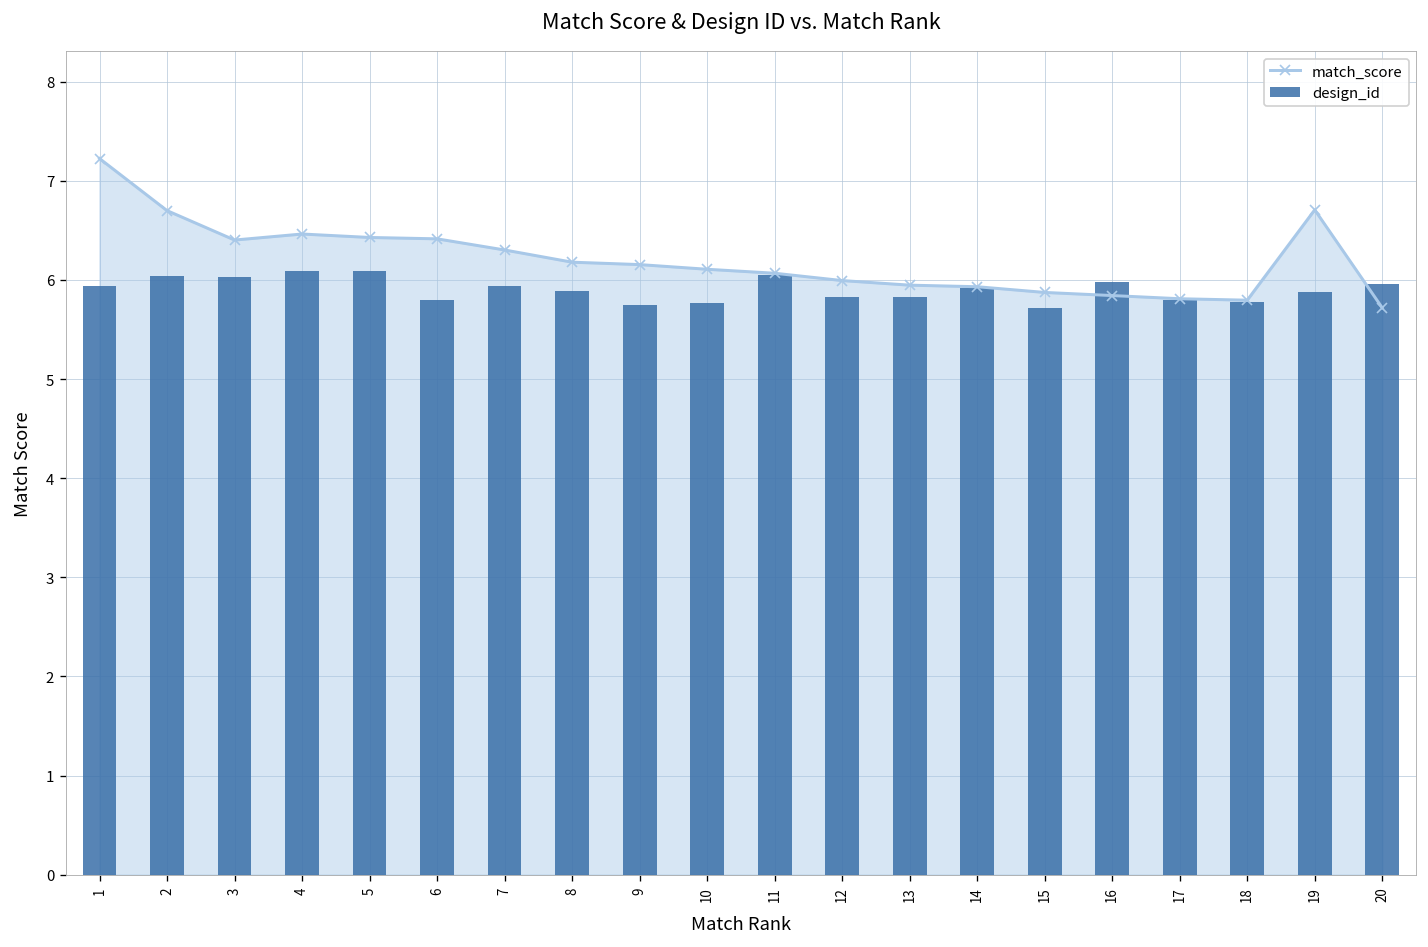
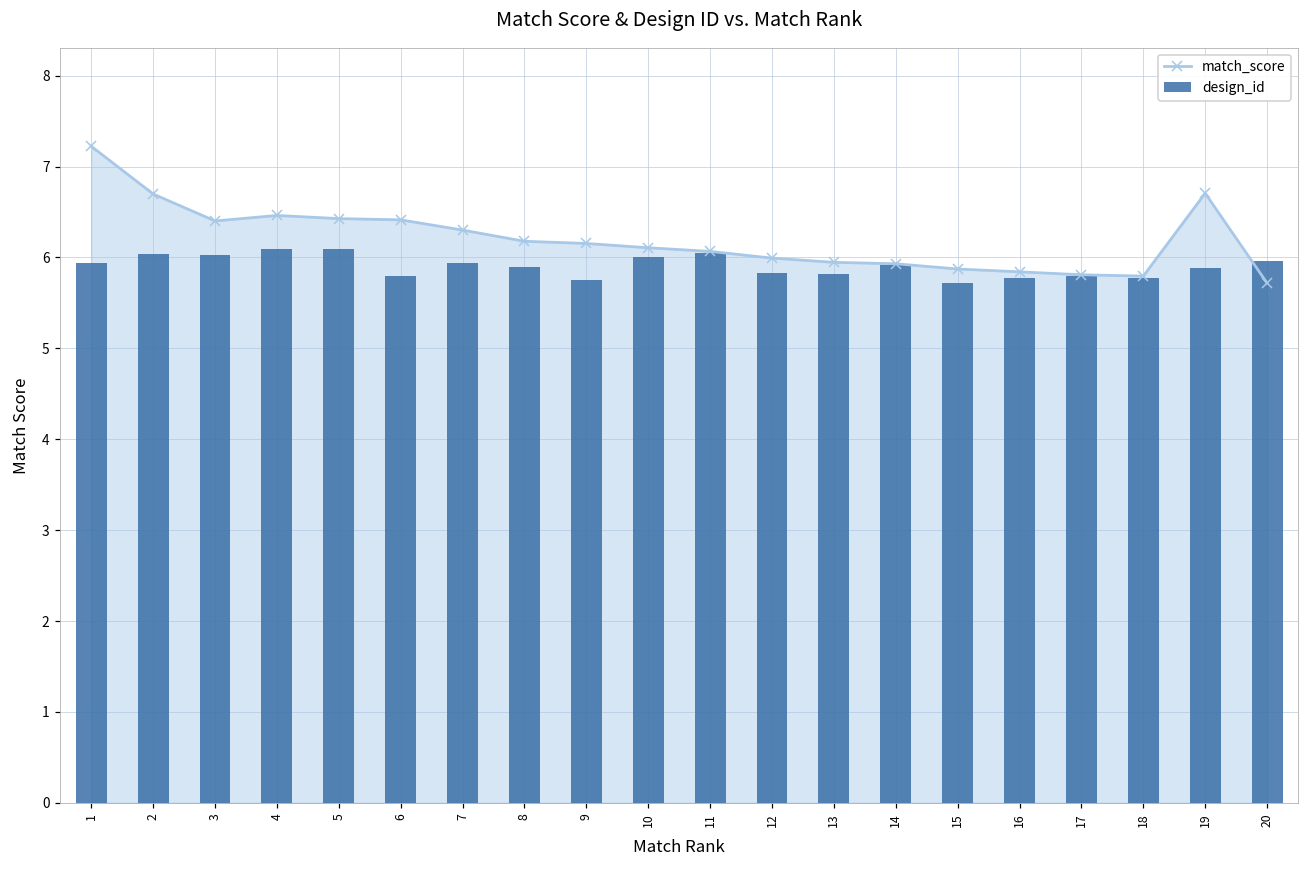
  {
    "match_score": {
      "1": 7.2,
      "2": 6.7,
      "3": 6.4,
      "4": 6.5,
      "5": 6.4,
      "6": 6.4,
      "7": 6.3,
      "8": 6.2,
      "9": 6.2,
      "10": 6.1,
      "11": 6.1,
      "12": 6.0,
      "13": 5.9,
      "14": 5.9,
      "15": 5.9,
      "16": 5.8,
      "17": 5.8,
      "18": 5.8,
      "19": 6.7,
      "20": 5.7
    },
    "design_id": {
      "1": 5.9,
      "2": 6.0,
      "3": 6.0,
      "4": 6.1,
      "5": 6.1,
      "6": 5.8,
      "7": 5.9,
      "8": 5.9,
      "9": 5.7,
-     "10": 5.8,
+     "10": 6.0,
      "11": 6.1,
      "12": 5.8,
      "13": 5.8,
      "14": 5.9,
      "15": 5.7,
-     "16": 6.0,
+     "16": 5.8,
      "17": 5.8,
      "18": 5.8,
      "19": 5.9,
      "20": 6.0
    }
  }
